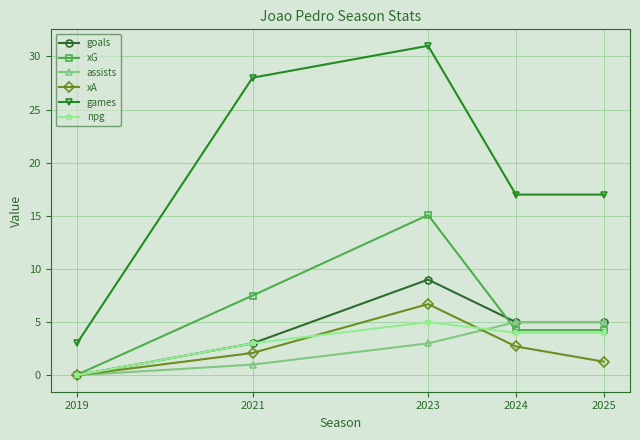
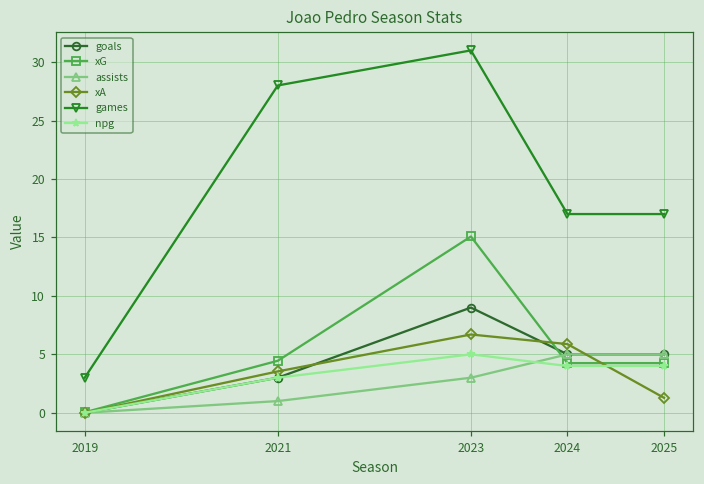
  {
    "xG": {
-     "2021": 7.5,
+     "2021": 4.4,
      "2023": 15.1,
      "2024": 4.2,
      "2025": 4.2
    },
    "xA": {
-     "2021": 2.1,
+     "2021": 3.5,
      "2023": 6.7,
-     "2024": 2.7,
+     "2024": 5.9,
      "2025": 1.3
    }
  }
